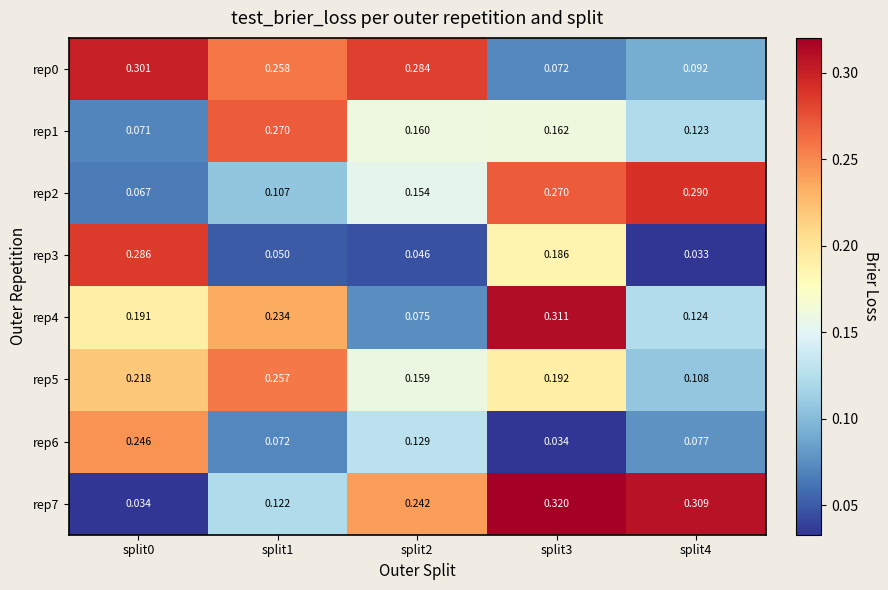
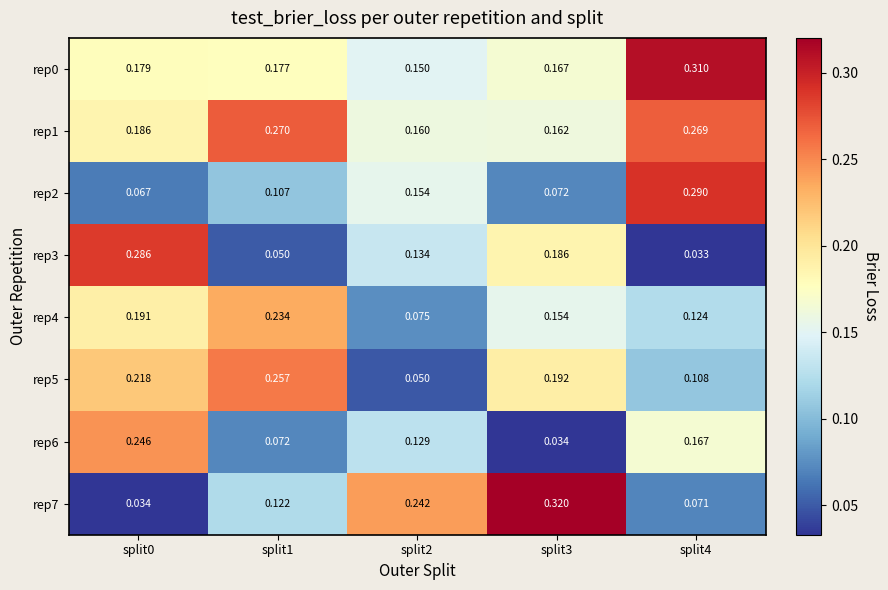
  {
    "rep0": {
-     "split0": 0.301,
-     "split1": 0.258,
-     "split2": 0.284,
-     "split3": 0.072,
-     "split4": 0.092
+     "split0": 0.179,
+     "split1": 0.177,
+     "split2": 0.150,
+     "split3": 0.167,
+     "split4": 0.310
    },
    "rep1": {
-     "split0": 0.071,
+     "split0": 0.186,
      "split1": 0.270,
      "split2": 0.160,
      "split3": 0.162,
-     "split4": 0.123
+     "split4": 0.269
    },
    "rep2": {
      "split0": 0.067,
      "split1": 0.107,
      "split2": 0.154,
-     "split3": 0.270,
+     "split3": 0.072,
      "split4": 0.290
    },
    "rep3": {
      "split0": 0.286,
      "split1": 0.050,
-     "split2": 0.046,
+     "split2": 0.134,
      "split3": 0.186,
      "split4": 0.033
    },
    "rep4": {
      "split0": 0.191,
      "split1": 0.234,
      "split2": 0.075,
-     "split3": 0.311,
+     "split3": 0.154,
      "split4": 0.124
    },
    "rep5": {
      "split0": 0.218,
      "split1": 0.257,
-     "split2": 0.159,
+     "split2": 0.050,
      "split3": 0.192,
      "split4": 0.108
    },
    "rep6": {
      "split0": 0.246,
      "split1": 0.072,
      "split2": 0.129,
      "split3": 0.034,
-     "split4": 0.077
+     "split4": 0.167
    },
    "rep7": {
      "split0": 0.034,
      "split1": 0.122,
      "split2": 0.242,
      "split3": 0.320,
-     "split4": 0.309
+     "split4": 0.071
    }
  }
